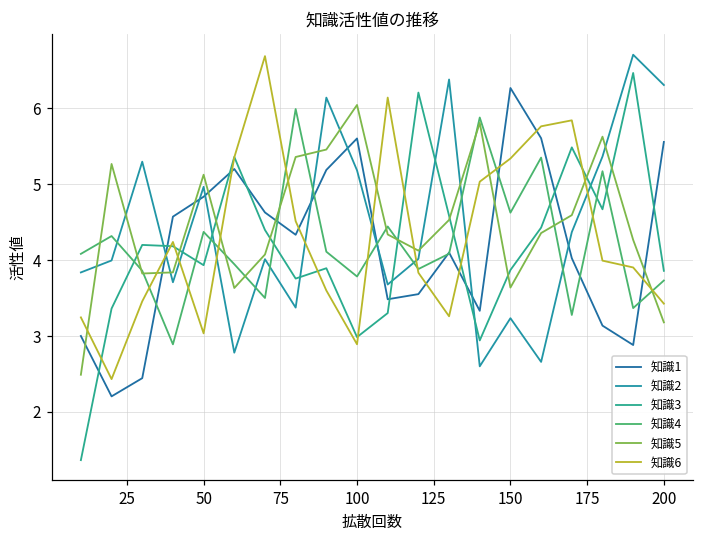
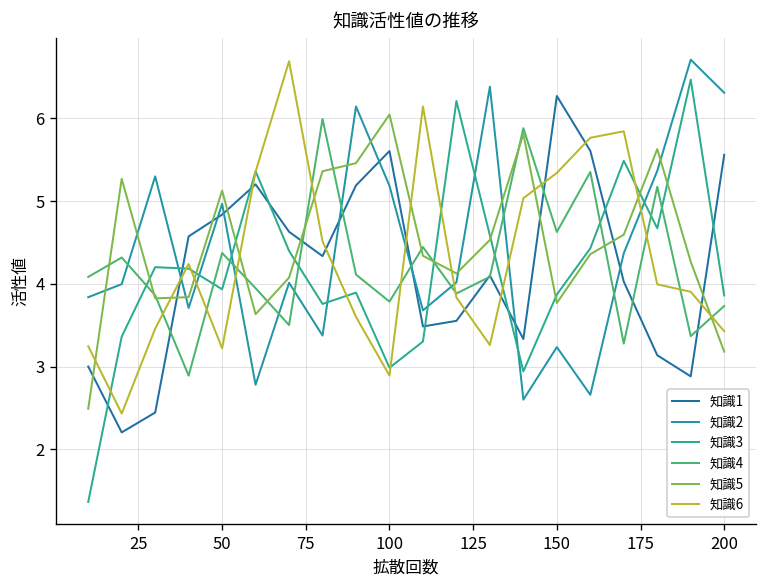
  {
    "知識5": {
      "50": 5.1,
      "100": 6.0,
-     "150": 3.6,
+     "150": 3.8,
      "200": 3.2
    },
    "知識6": {
-     "50": 3.0,
+     "50": 3.2,
      "100": 2.9,
      "150": 5.3,
      "200": 3.4
    }
  }
